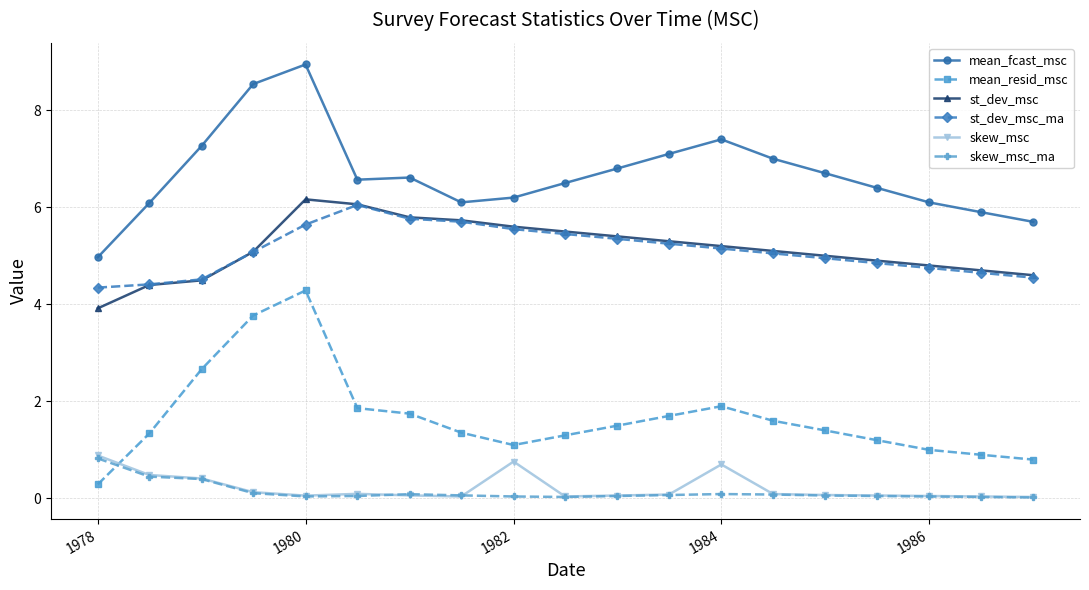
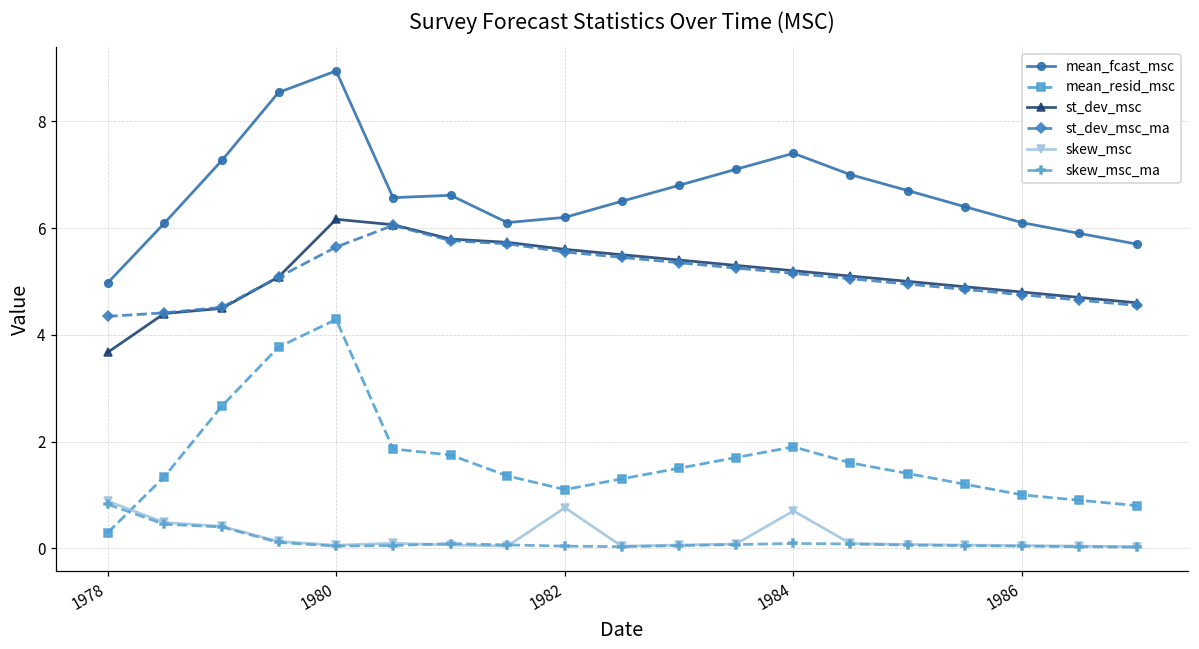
  {
    "st_dev_msc": {
-     "1978": 3.9,
+     "1978": 3.7,
      "1980": 6.2
    },
    "skew_msc": {
      "1978": 0.9,
      "1982": 0.8,
      "1984": 0.7
    }
  }
